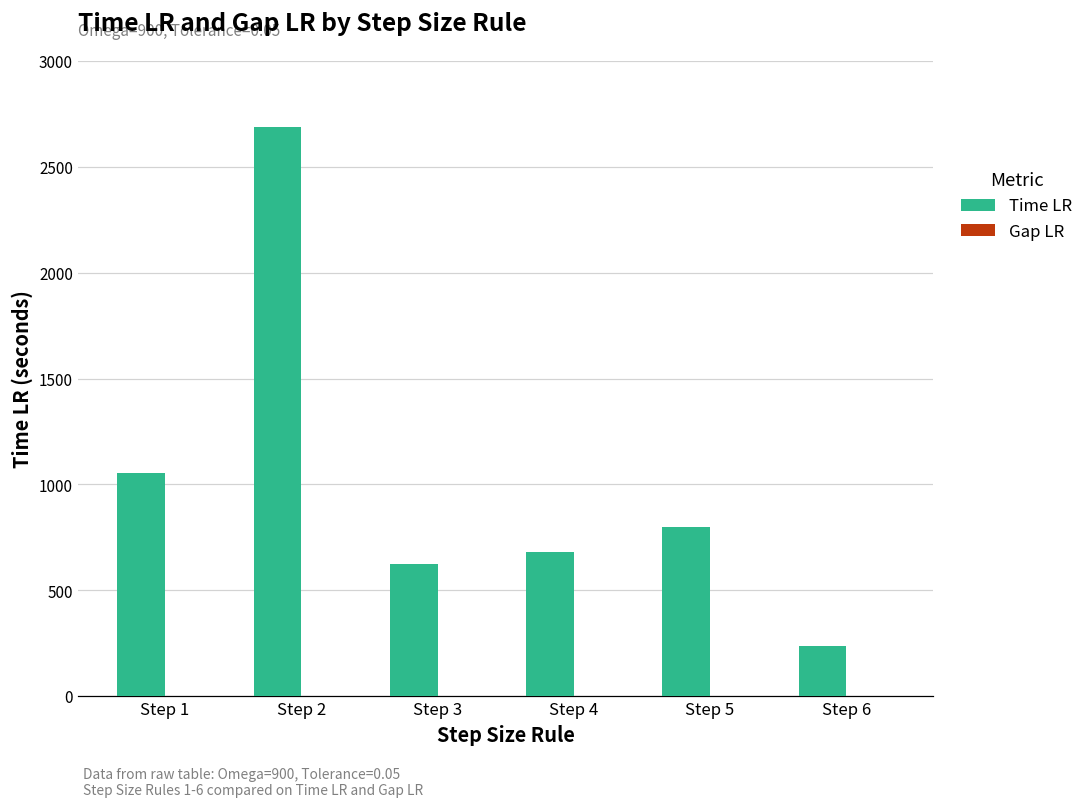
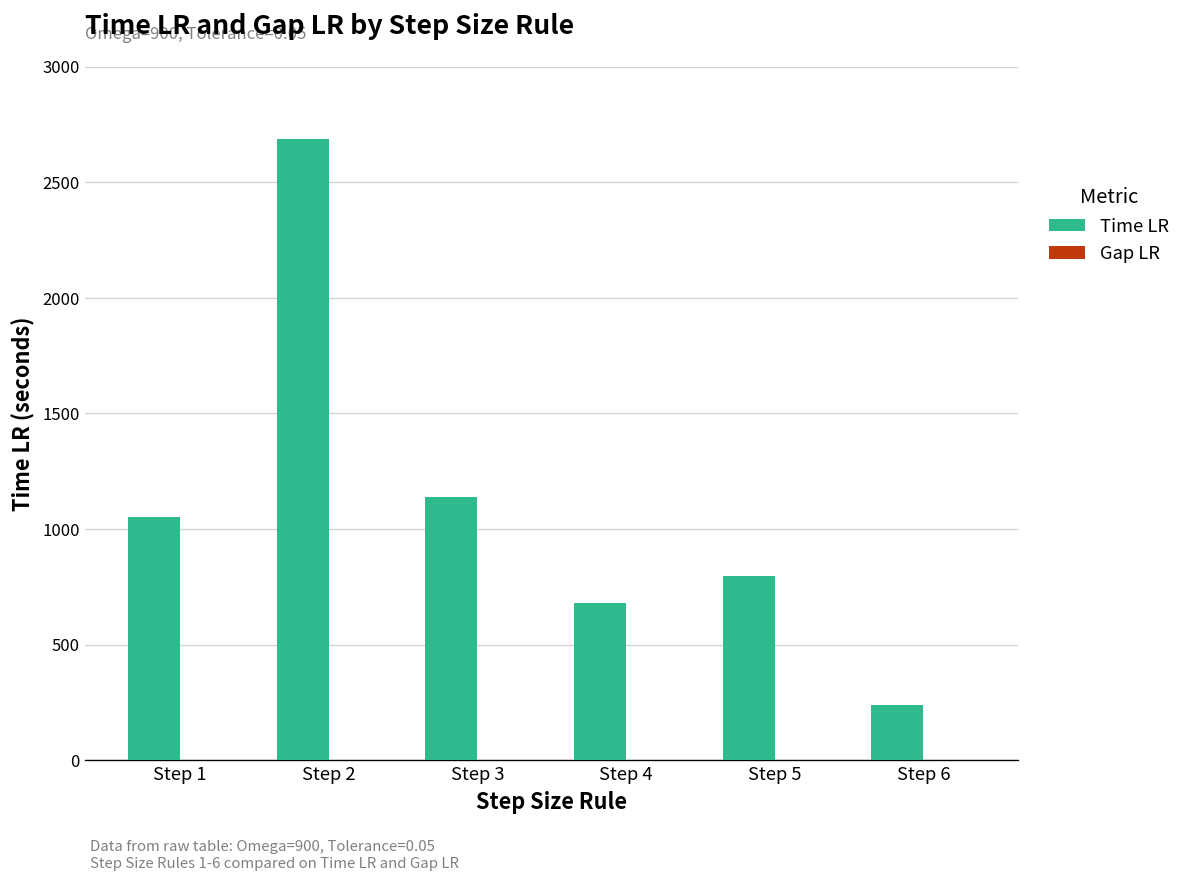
  {
    "Time LR": {
      "Step 1": 1050,
      "Step 2": 2690,
-     "Step 3": 620,
+     "Step 3": 1140,
      "Step 4": 680,
      "Step 5": 800,
      "Step 6": 240
    }
  }
